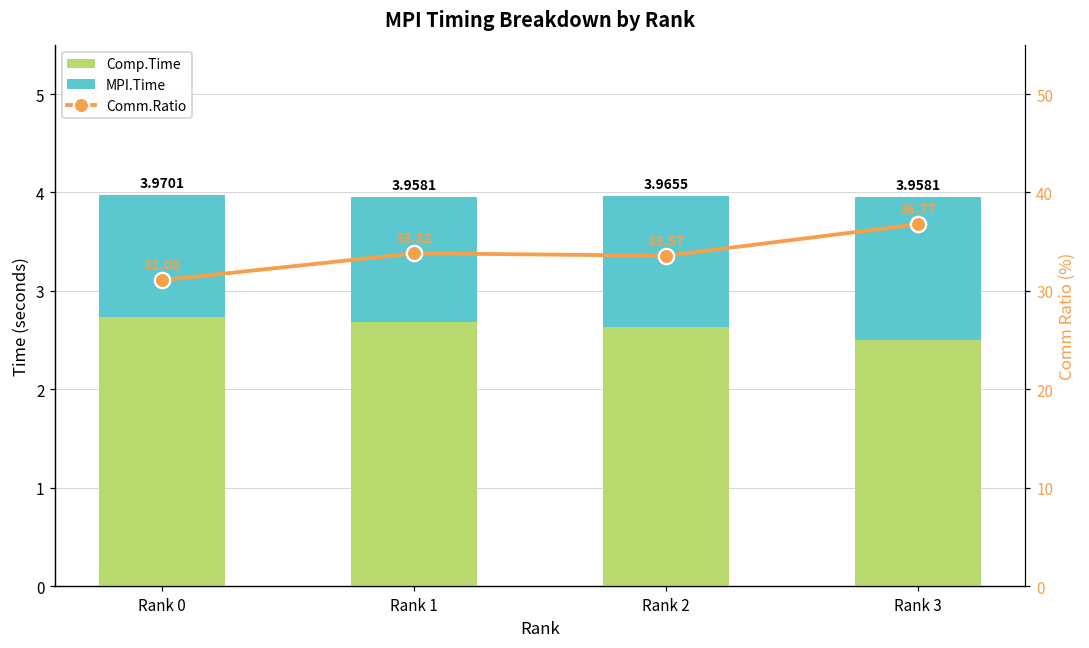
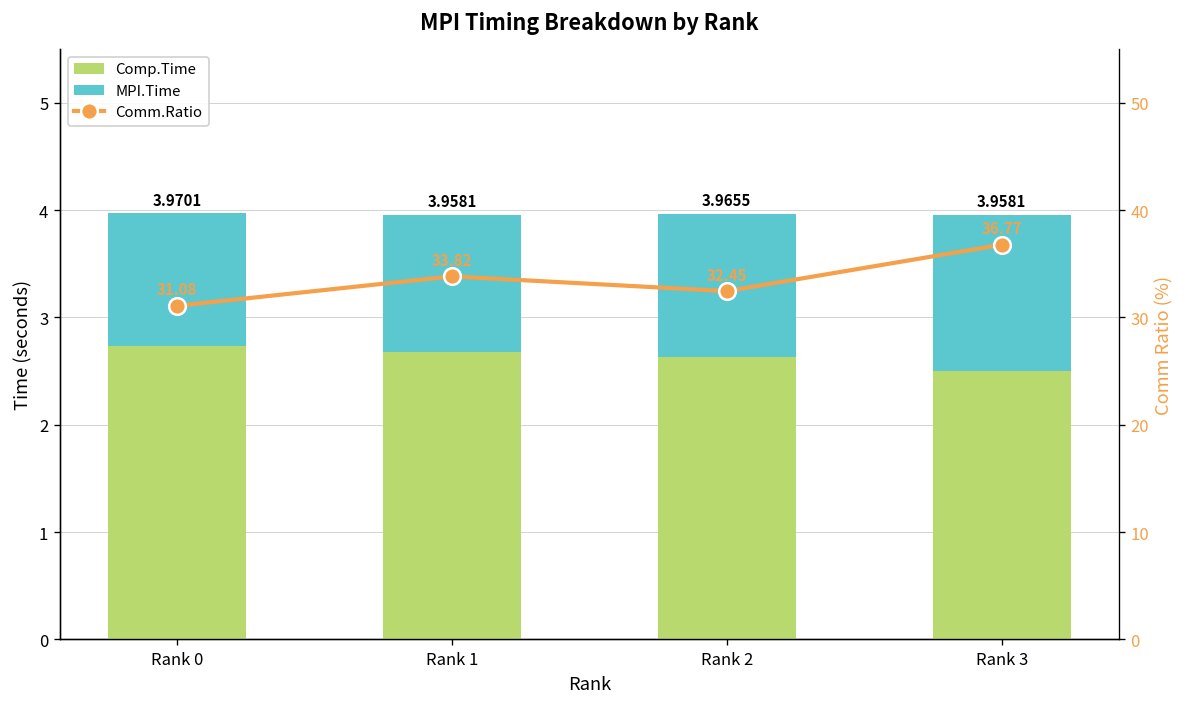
  {
    "Comm.Ratio": {
      "Rank 0": 31.08,
      "Rank 1": 33.82,
-     "Rank 2": 33.57,
+     "Rank 2": 32.45,
      "Rank 3": 36.77
    }
  }
